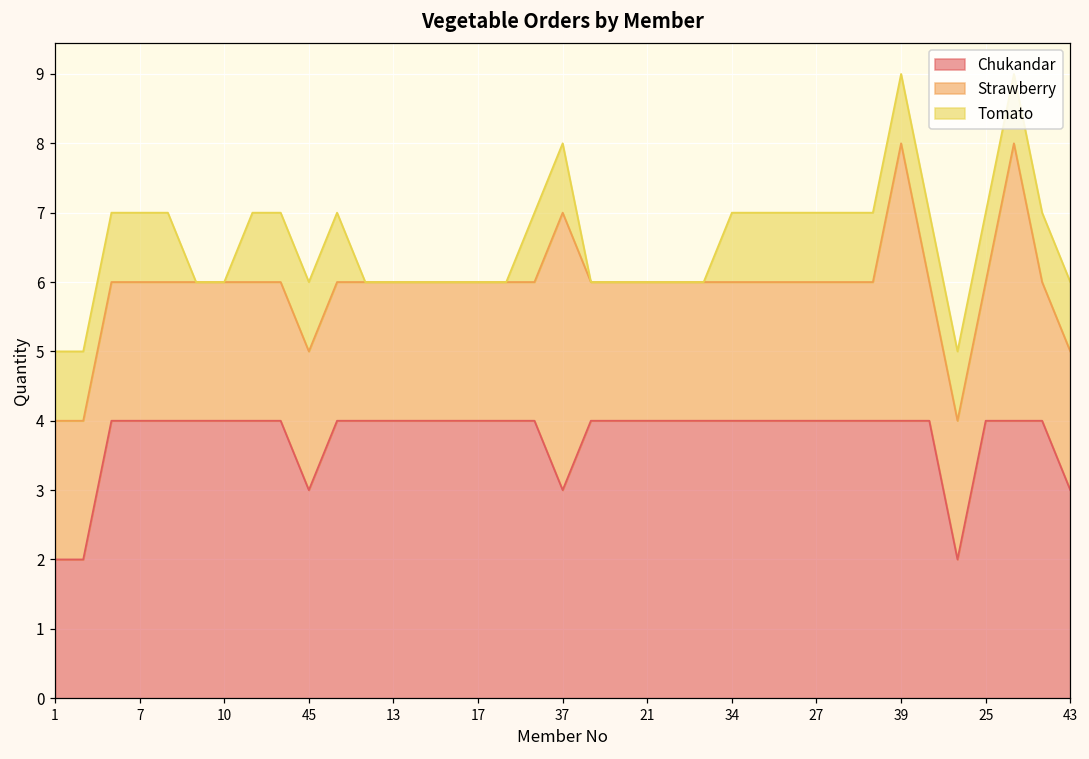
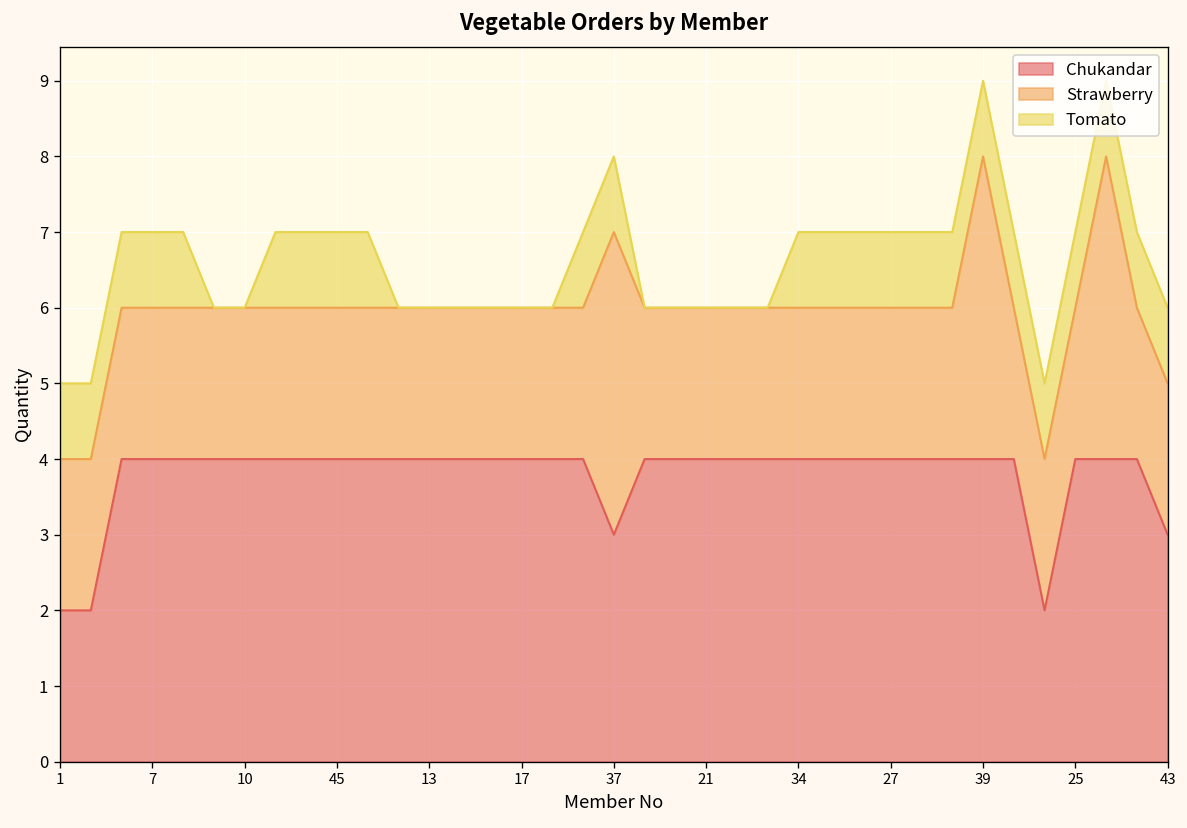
  {
    "Chukandar": {
-     "45": 3,
+     "45": 4,
      "37": 3,
      "21": 4,
      "27": 4,
      "39": 4,
      "43": 3
    }
  }
